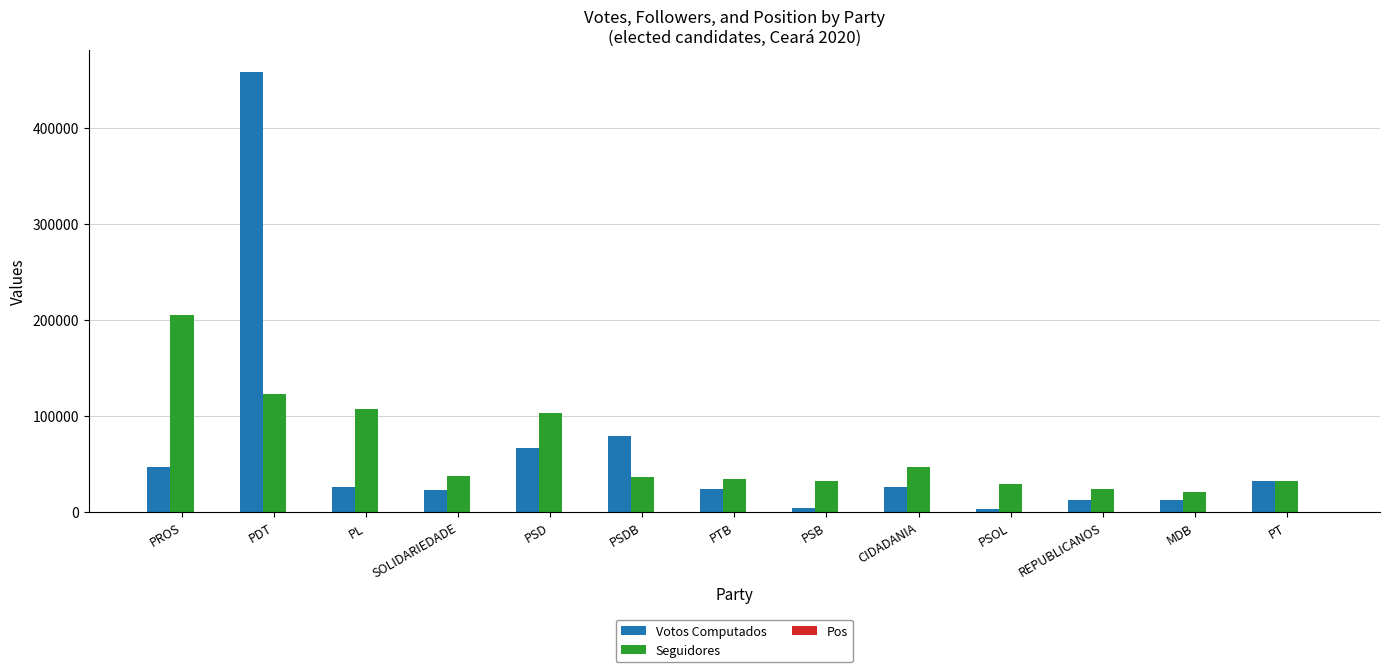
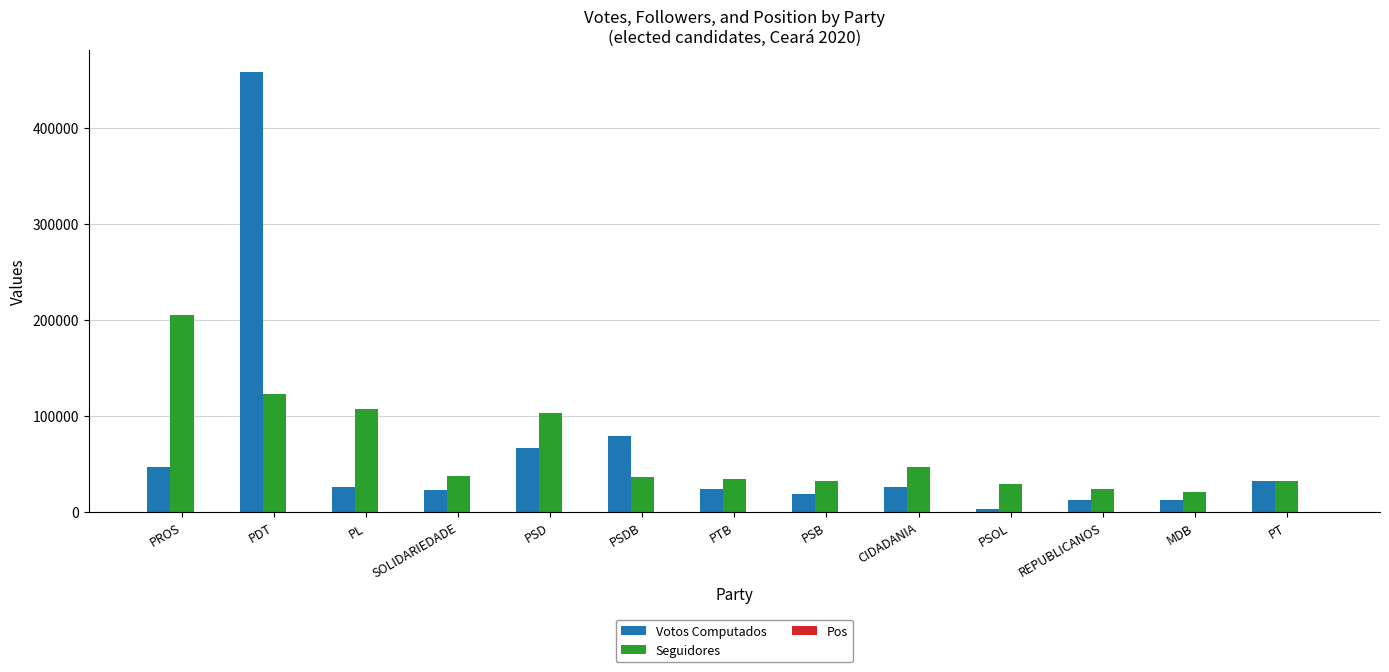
  {
    "Votos Computados": {
      "PROS": 50000,
      "PDT": 460000,
      "PL": 30000,
      "SOLIDARIEDADE": 20000,
      "PSD": 70000,
      "PSDB": 80000,
      "PTB": 20000,
-     "PSB": 0,
+     "PSB": 20000,
      "CIDADANIA": 30000,
      "PSOL": 0,
      "REPUBLICANOS": 10000,
      "MDB": 10000,
      "PT": 30000
    },
    "Seguidores": {
      "PROS": 210000,
      "PDT": 120000,
      "PL": 110000,
      "SOLIDARIEDADE": 40000,
      "PSD": 100000,
      "PSDB": 40000,
      "PTB": 30000,
      "PSB": 30000,
      "CIDADANIA": 50000,
      "PSOL": 30000,
      "REPUBLICANOS": 20000,
      "MDB": 20000,
      "PT": 30000
    }
  }
